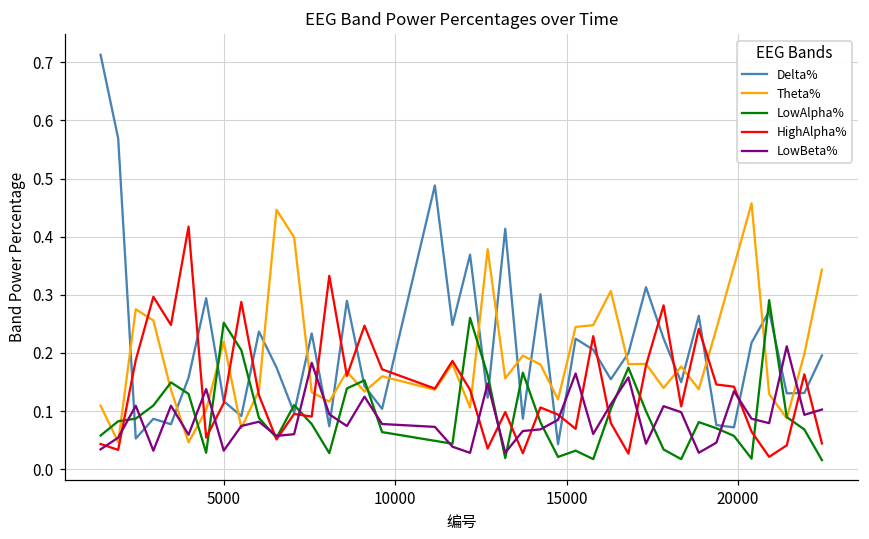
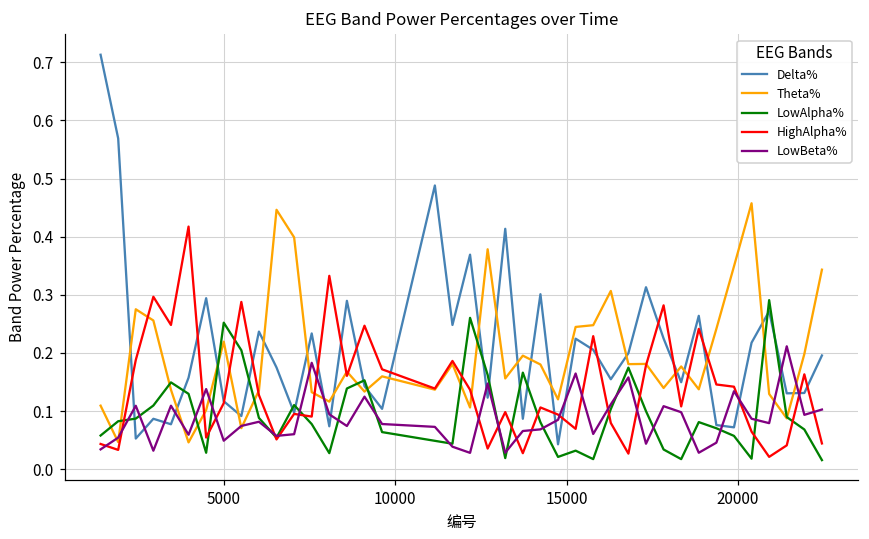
  {
    "Theta%": {
      "5000": 0.22
    },
    "LowAlpha%": {
      "5000": 0.25
    },
    "LowBeta%": {
-     "5000": 0.03
+     "5000": 0.05
    }
  }
